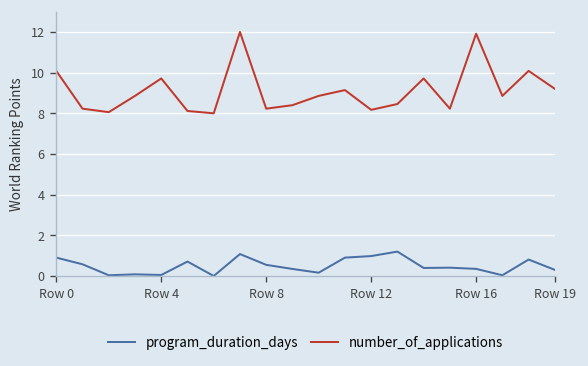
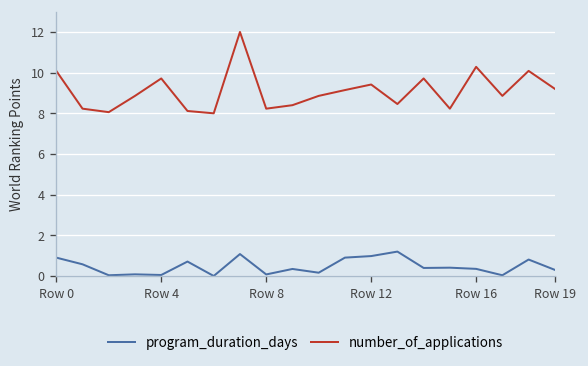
  {
    "program_duration_days": {
      "Row 0": 0.9,
      "Row 4": 0.0,
-     "Row 8": 0.5,
+     "Row 8": 0.1,
      "Row 12": 1.0,
      "Row 16": 0.4,
      "Row 19": 0.3
    },
    "number_of_applications": {
      "Row 0": 10.1,
      "Row 4": 9.7,
      "Row 8": 8.2,
-     "Row 12": 8.2,
-     "Row 16": 11.9,
+     "Row 12": 9.4,
+     "Row 16": 10.3,
      "Row 19": 9.2
    }
  }
